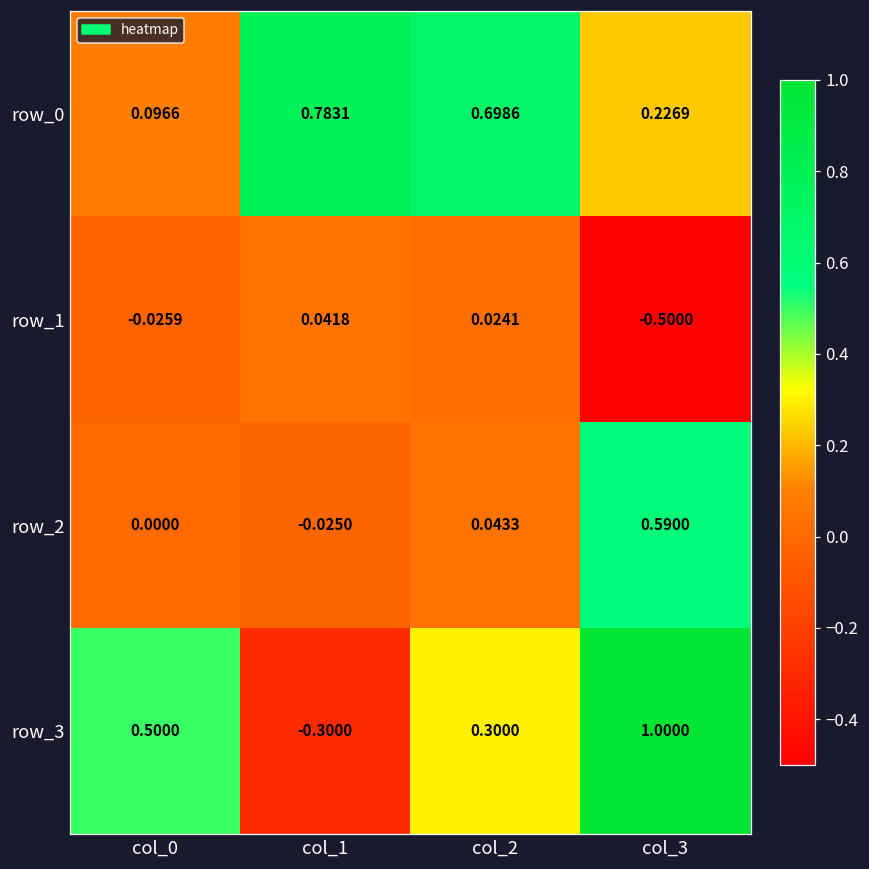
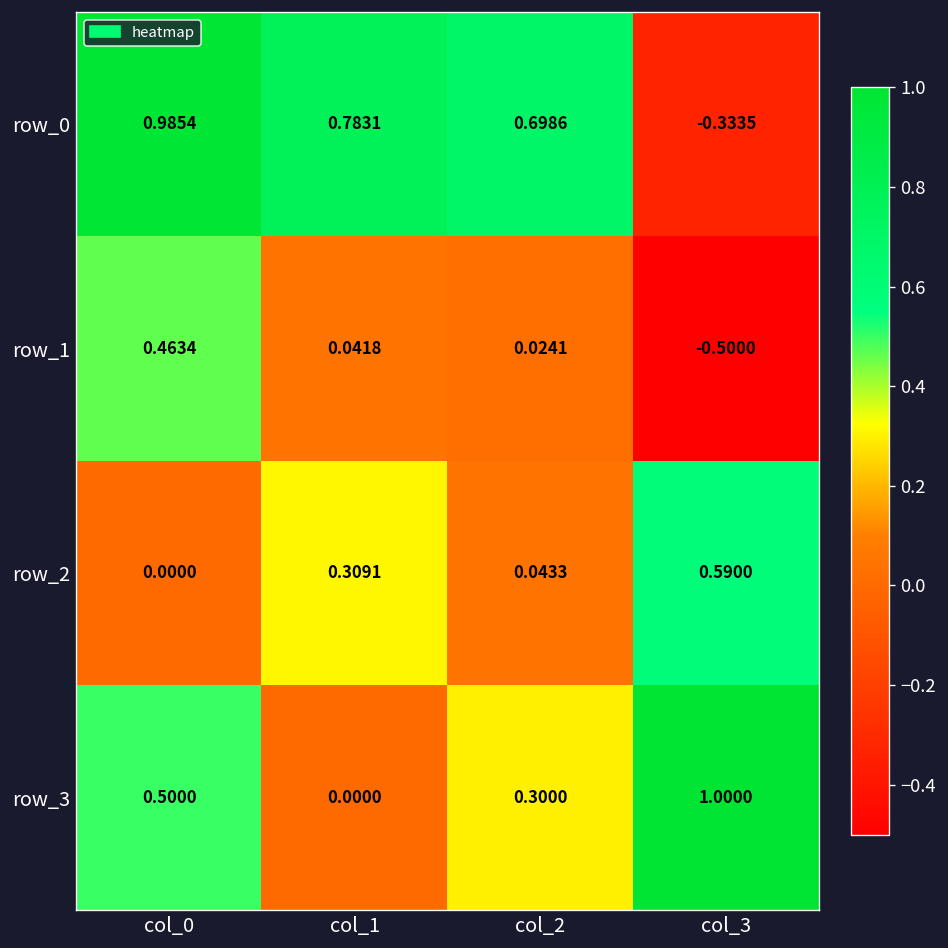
  {
    "row_0": {
-     "col_0": 0.0966,
+     "col_0": 0.9854,
      "col_1": 0.7831,
      "col_2": 0.6986,
-     "col_3": 0.2269
+     "col_3": -0.3335
    },
    "row_1": {
-     "col_0": -0.0259,
+     "col_0": 0.4634,
      "col_1": 0.0418,
      "col_2": 0.0241,
      "col_3": -0.5000
    },
    "row_2": {
      "col_0": 0.0000,
-     "col_1": -0.0250,
+     "col_1": 0.3091,
      "col_2": 0.0433,
      "col_3": 0.5900
    },
    "row_3": {
      "col_0": 0.5000,
-     "col_1": -0.3000,
+     "col_1": 0.0000,
      "col_2": 0.3000,
      "col_3": 1.0000
    }
  }
